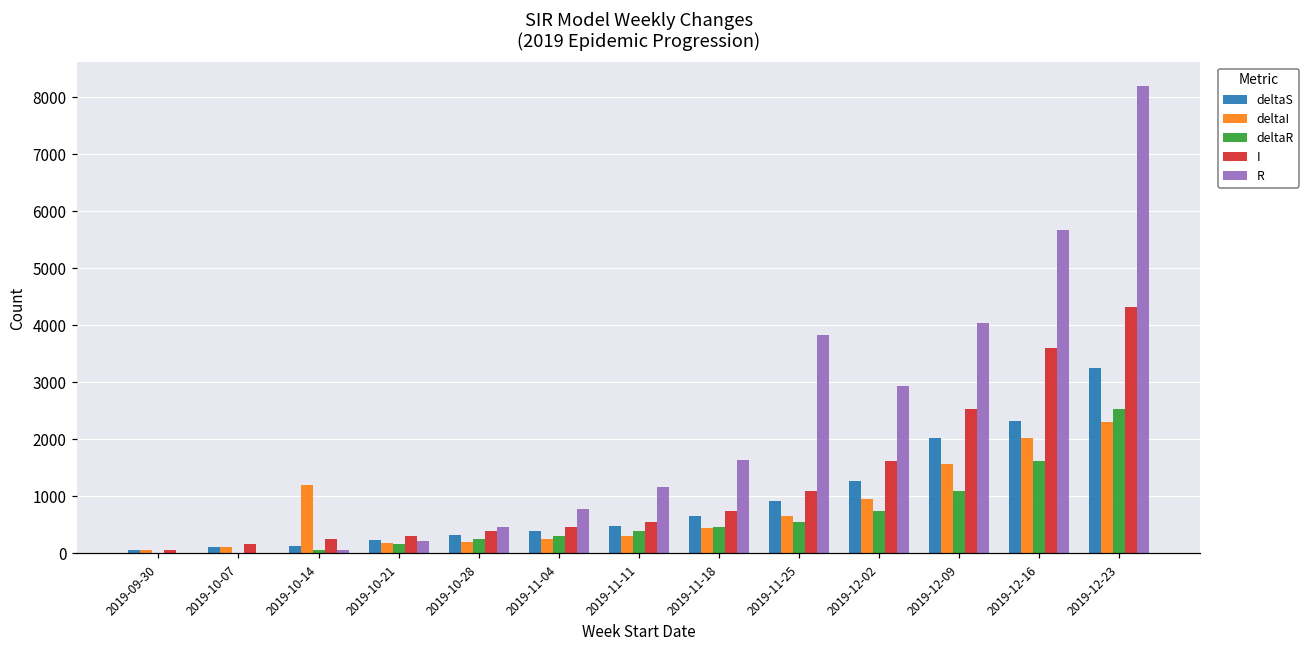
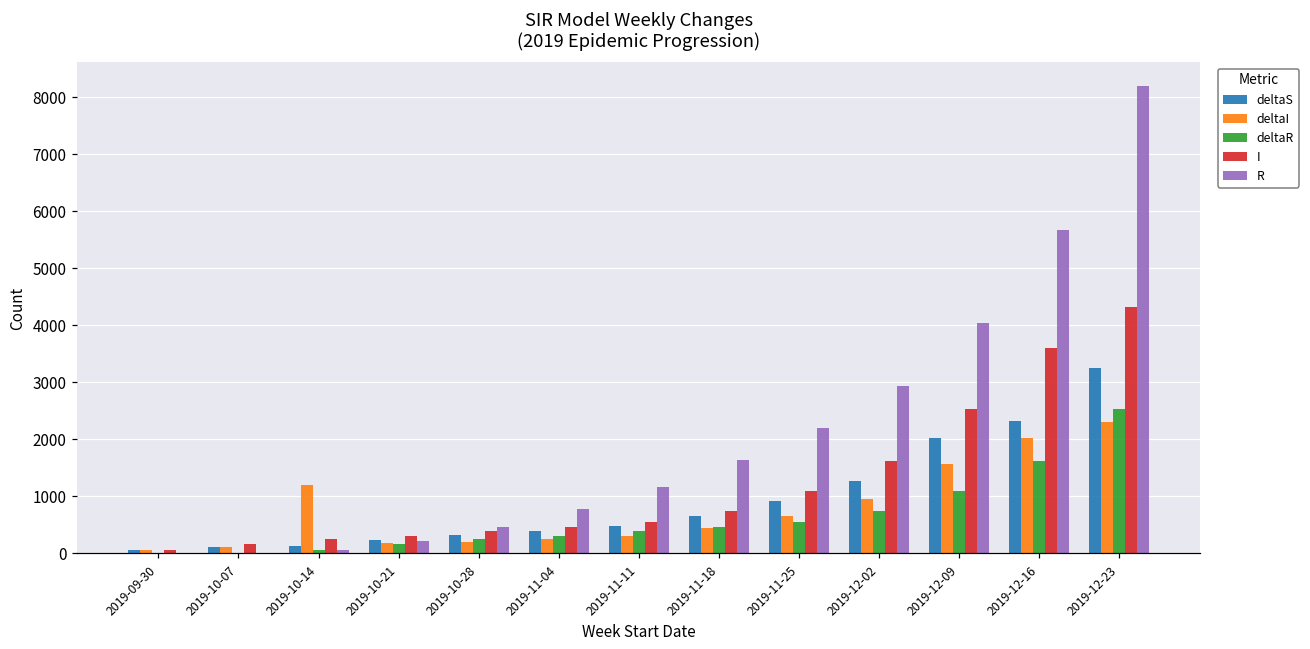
  {
    "deltaS": {
      "2019-09-30": 100,
      "2019-10-07": 100,
      "2019-10-14": 100,
      "2019-10-21": 200,
      "2019-10-28": 300,
      "2019-11-04": 400,
      "2019-11-11": 500,
      "2019-11-18": 700,
      "2019-11-25": 900,
      "2019-12-02": 1300,
      "2019-12-09": 2000,
      "2019-12-16": 2300,
      "2019-12-23": 3300
    },
    "deltaI": {
      "2019-09-30": 100,
      "2019-10-07": 100,
      "2019-10-14": 1200,
      "2019-10-21": 200,
      "2019-10-28": 200,
      "2019-11-04": 300,
      "2019-11-11": 300,
      "2019-11-18": 400,
      "2019-11-25": 700,
      "2019-12-02": 1000,
      "2019-12-09": 1600,
      "2019-12-16": 2000,
      "2019-12-23": 2300
    },
    "deltaR": {
      "2019-09-30": 0,
      "2019-10-07": 0,
      "2019-10-14": 100,
      "2019-10-21": 200,
      "2019-10-28": 200,
      "2019-11-04": 300,
      "2019-11-11": 400,
      "2019-11-18": 500,
      "2019-11-25": 600,
      "2019-12-02": 700,
      "2019-12-09": 1100,
      "2019-12-16": 1600,
      "2019-12-23": 2500
    },
    "I": {
      "2019-09-30": 100,
      "2019-10-07": 200,
      "2019-10-14": 200,
      "2019-10-21": 300,
      "2019-10-28": 400,
      "2019-11-04": 500,
      "2019-11-11": 600,
      "2019-11-18": 700,
      "2019-11-25": 1100,
      "2019-12-02": 1600,
      "2019-12-09": 2500,
      "2019-12-16": 3600,
      "2019-12-23": 4300
    },
    "R": {
      "2019-09-30": 0,
      "2019-10-07": 0,
      "2019-10-14": 100,
      "2019-10-21": 200,
      "2019-10-28": 500,
      "2019-11-04": 800,
      "2019-11-11": 1200,
      "2019-11-18": 1600,
-     "2019-11-25": 3800,
+     "2019-11-25": 2200,
      "2019-12-02": 2900,
      "2019-12-09": 4000,
      "2019-12-16": 5700,
      "2019-12-23": 8200
    }
  }
